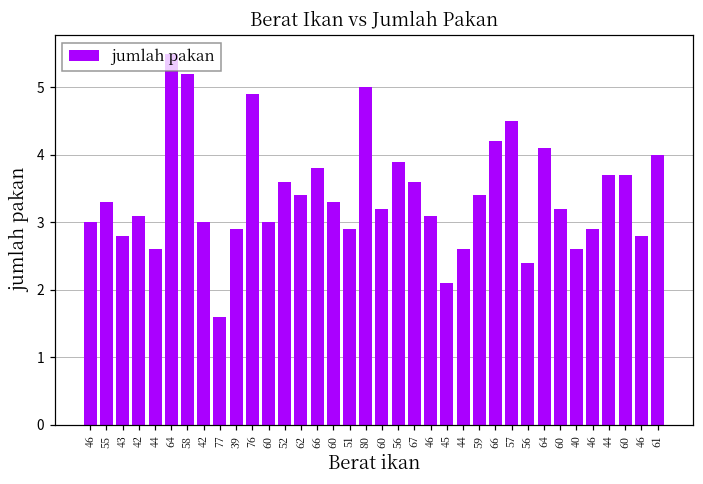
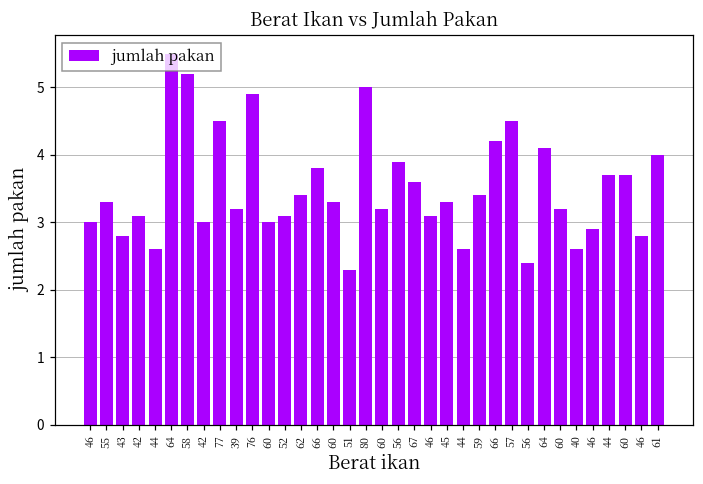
  {
    "55": 3.3,
    "43": 2.8,
    "58": 5.2,
-   "77": 1.6,
-   "39": 2.9,
+   "77": 4.5,
+   "39": 3.2,
    "76": 4.9,
-   "52": 3.6,
+   "52": 3.1,
    "62": 3.4,
-   "51": 2.9,
+   "51": 2.3,
    "80": 5.0,
    "67": 3.6,
-   "45": 2.1,
+   "45": 3.3,
    "59": 3.4,
    "57": 4.5,
    "40": 2.6,
    "61": 4.0
  }
